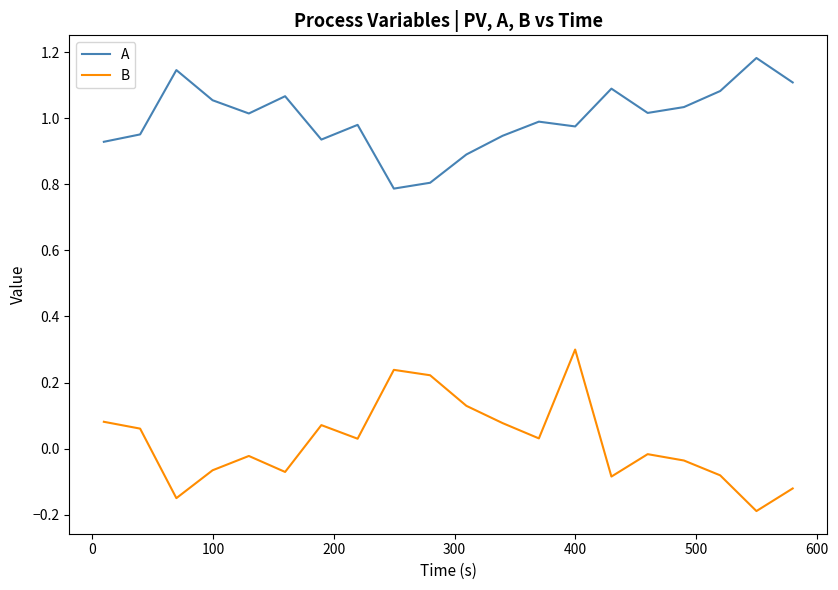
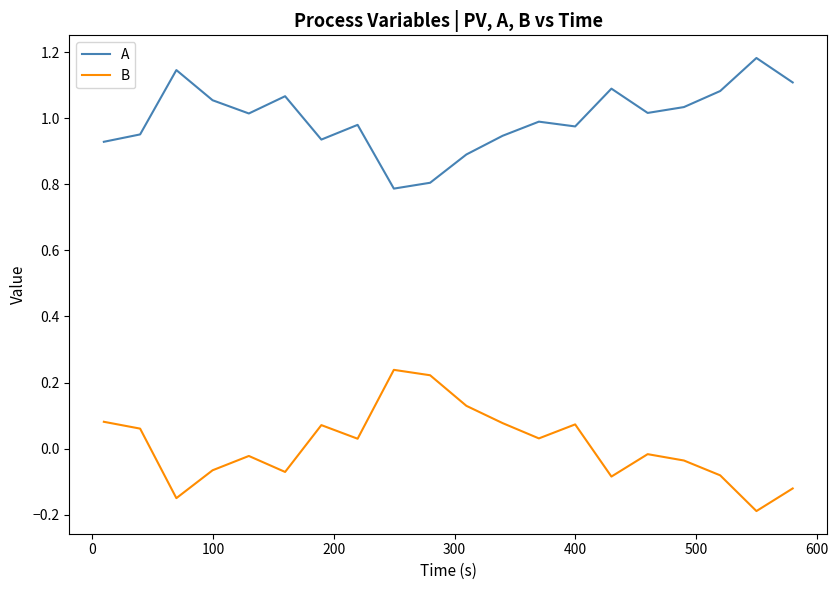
  {
    "A": {
      "100": 1.05,
      "400": 0.98
    },
    "B": {
      "100": -0.07,
-     "400": 0.30
+     "400": 0.07
    }
  }
